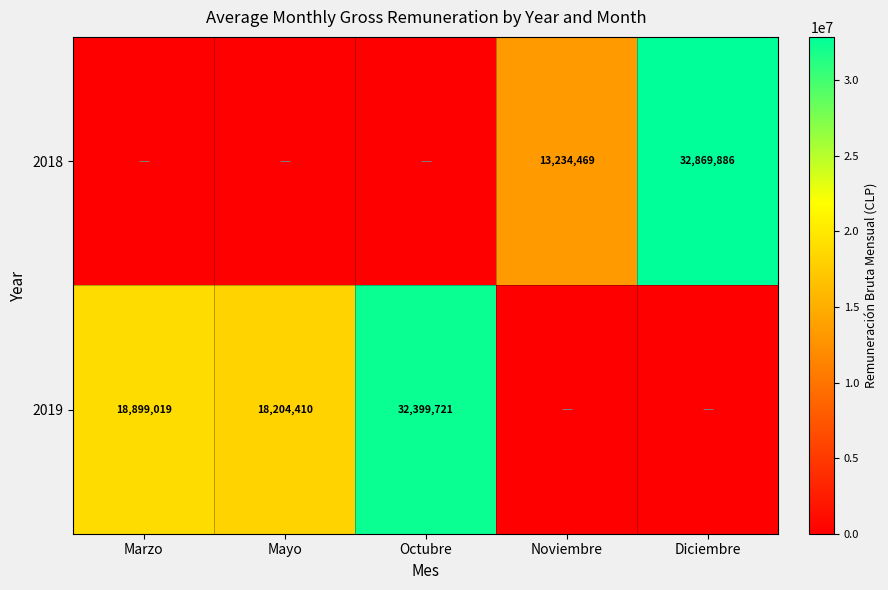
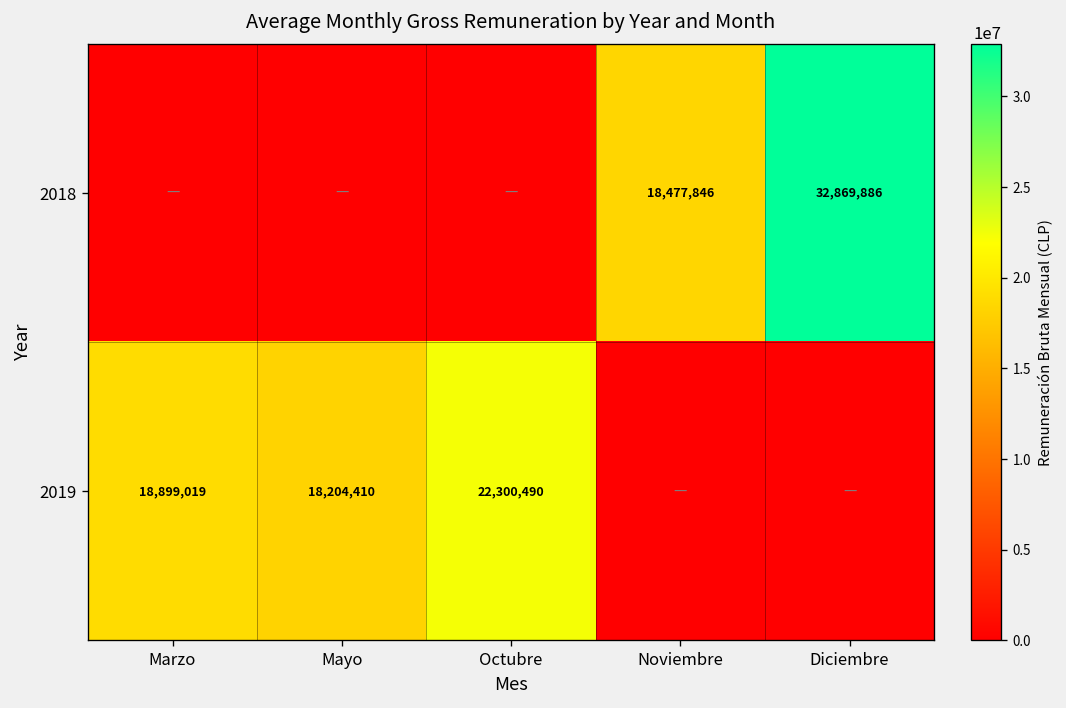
  {
    "2018": {
-     "Noviembre": "13,234,469",
+     "Noviembre": "18,477,846",
      "Diciembre": "32,869,886"
    },
    "2019": {
      "Marzo": "18,899,019",
      "Mayo": "18,204,410",
-     "Octubre": "32,399,721"
+     "Octubre": "22,300,490"
    }
  }
